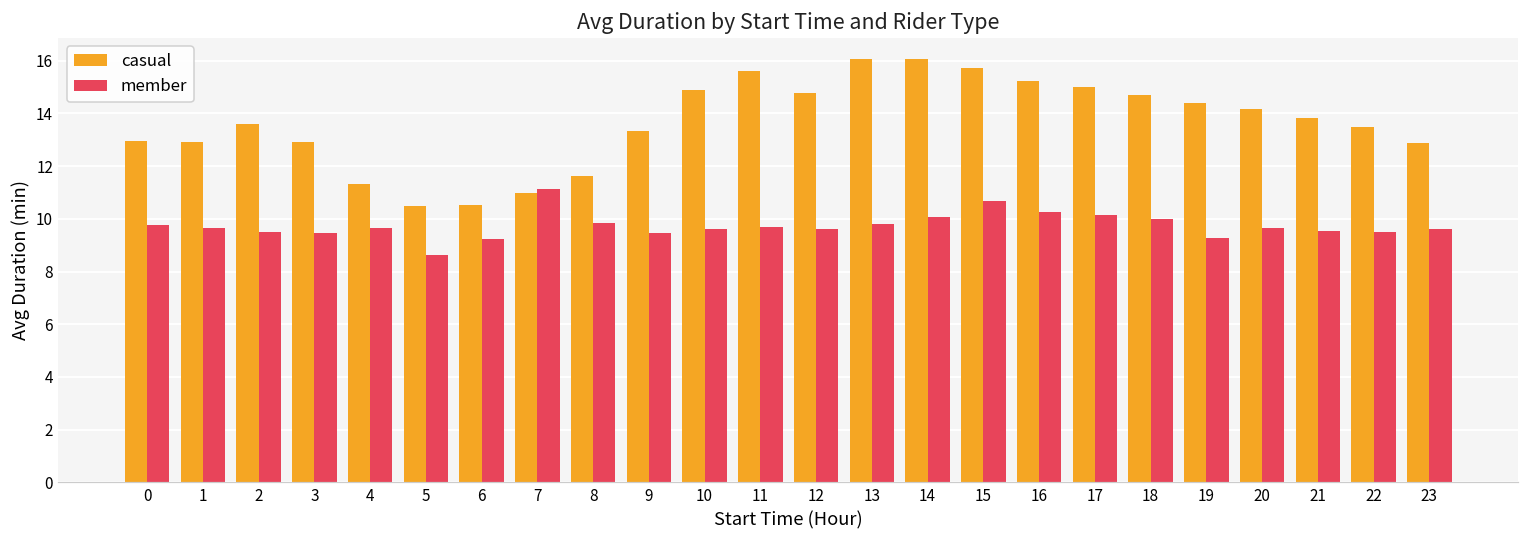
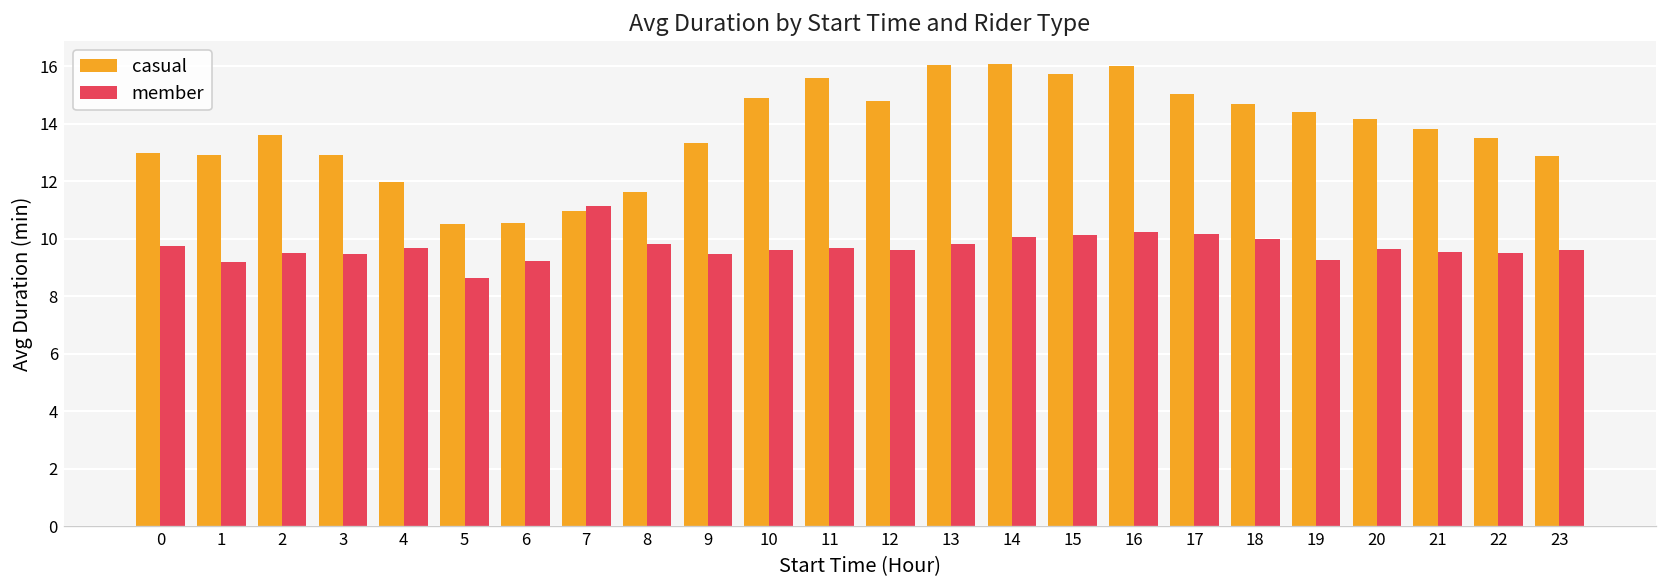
  {
    "casual": {
      "0": 13.0,
      "1": 12.9,
      "2": 13.6,
      "3": 12.9,
-     "4": 11.3,
+     "4": 12.0,
      "5": 10.5,
      "6": 10.5,
      "7": 11.0,
      "8": 11.6,
      "9": 13.3,
      "10": 14.9,
      "11": 15.6,
      "12": 14.8,
      "13": 16.0,
      "14": 16.1,
      "15": 15.7,
-     "16": 15.2,
+     "16": 16.0,
      "17": 15.0,
      "18": 14.7,
      "19": 14.4,
      "20": 14.1,
      "21": 13.8,
      "22": 13.5,
      "23": 12.9
    },
    "member": {
      "0": 9.8,
-     "1": 9.7,
+     "1": 9.2,
      "2": 9.5,
      "3": 9.5,
      "4": 9.7,
      "5": 8.6,
      "6": 9.2,
      "7": 11.1,
      "8": 9.8,
      "9": 9.5,
      "10": 9.6,
      "11": 9.7,
      "12": 9.6,
      "13": 9.8,
      "14": 10.0,
-     "15": 10.7,
+     "15": 10.1,
      "16": 10.2,
      "17": 10.2,
      "18": 10.0,
      "19": 9.3,
      "20": 9.7,
      "21": 9.5,
      "22": 9.5,
      "23": 9.6
    }
  }
